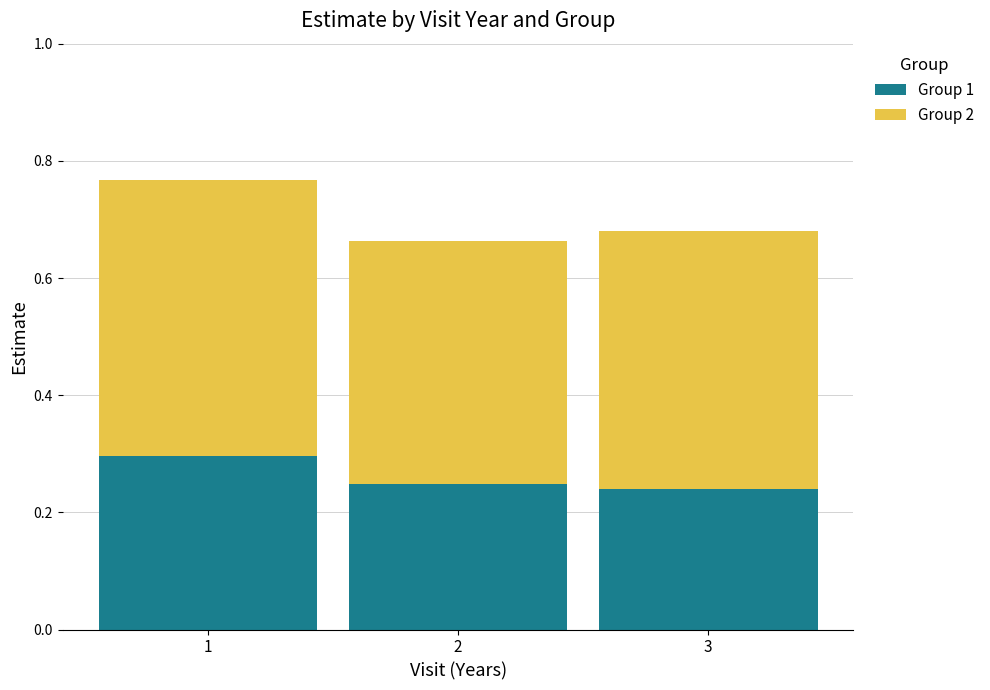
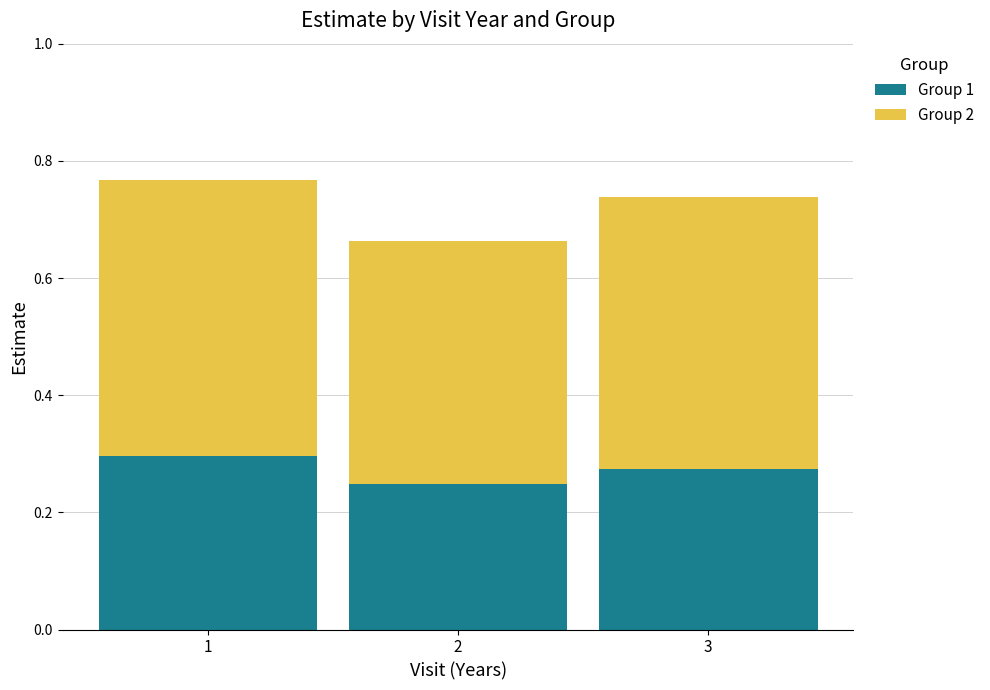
  {
    "Group 1": {
      "1": 0.30,
      "2": 0.25,
-     "3": 0.24
+     "3": 0.27
    },
    "Group 2": {
      "1": 0.47,
      "2": 0.41,
-     "3": 0.44
+     "3": 0.46
    }
  }
